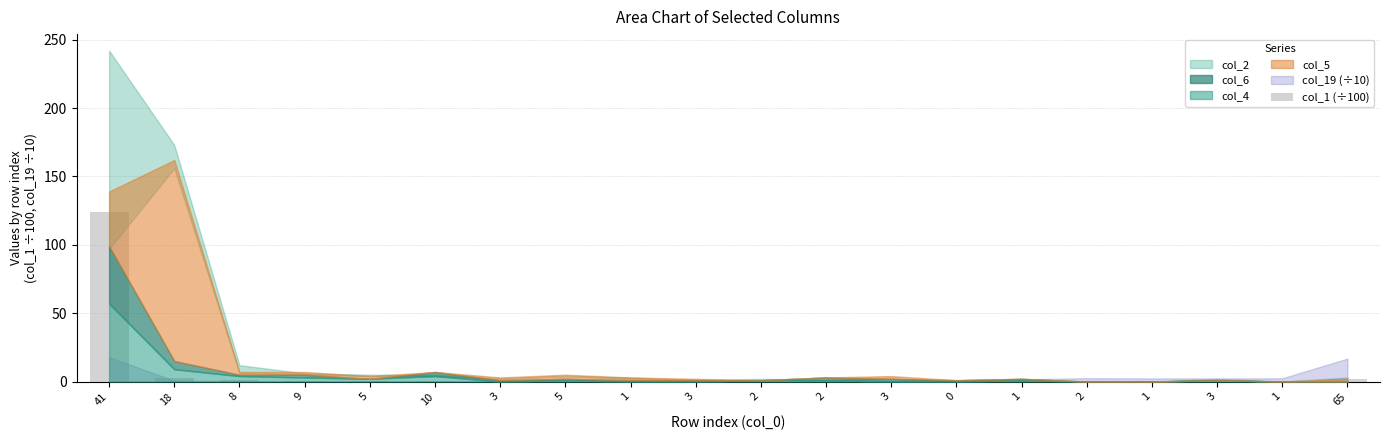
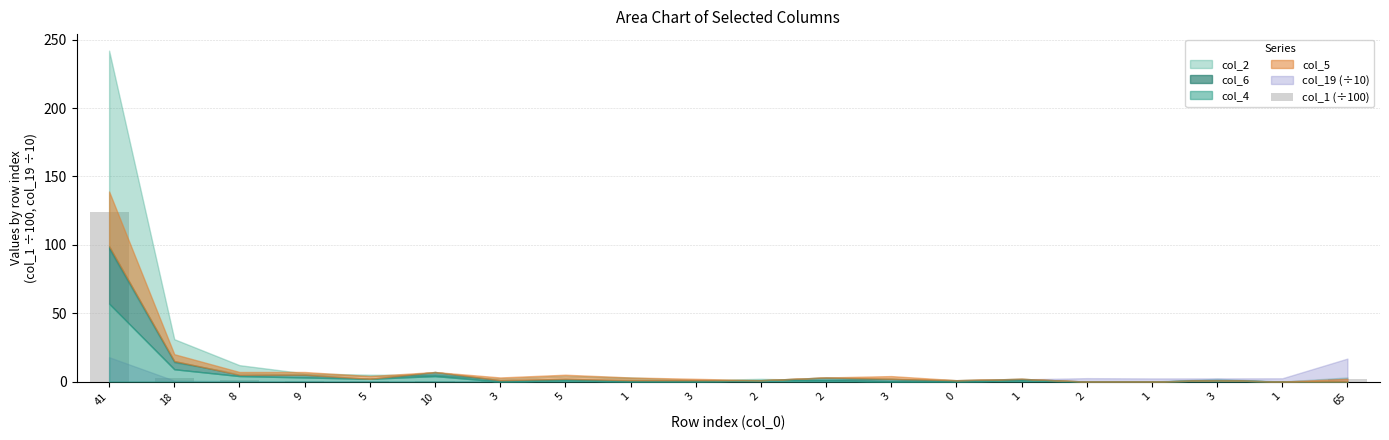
  {
    "col_5": {
      "41": 40,
-     "18": 147,
+     "18": 5,
      "8": 2
    }
  }
